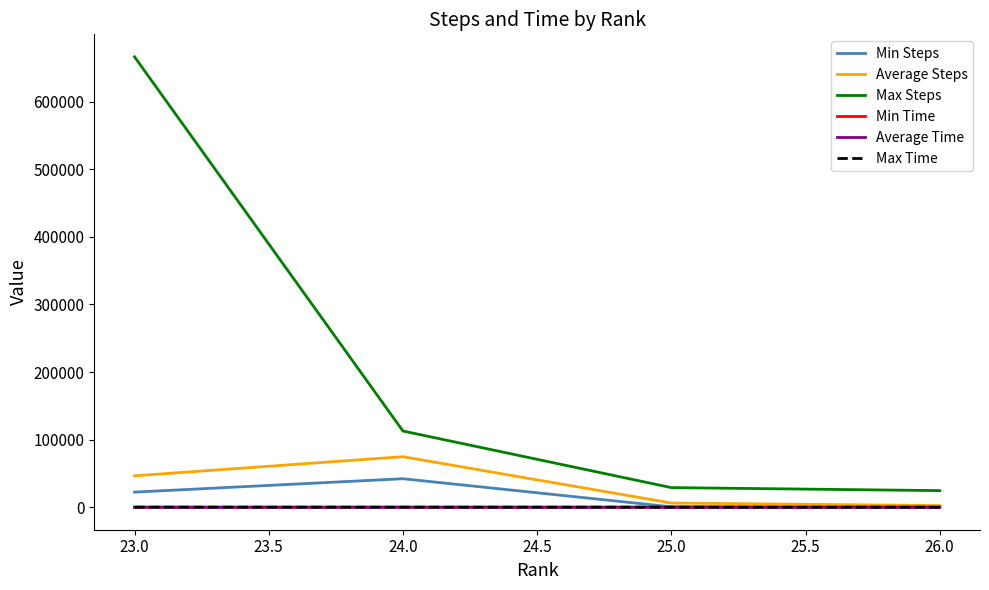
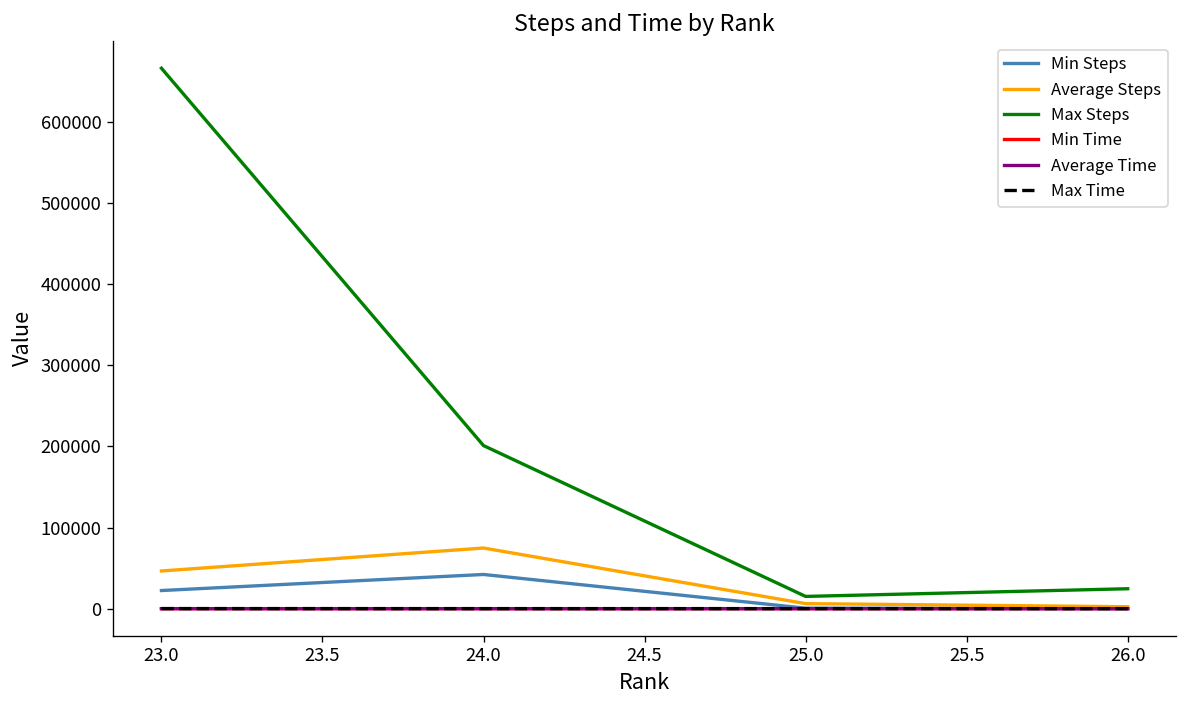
  {
    "Min Steps": {
      "23.0": 20000,
      "24.0": 40000
    },
    "Average Steps": {
      "23.0": 50000,
      "24.0": 70000,
      "25.0": 10000
    },
    "Max Steps": {
      "23.0": 670000,
-     "24.0": 110000,
-     "25.0": 30000,
+     "24.0": 200000,
+     "25.0": 20000,
      "26.0": 20000
    },
    "Max Time": {
      "23.0": 0,
      "24.0": 0
    }
  }
